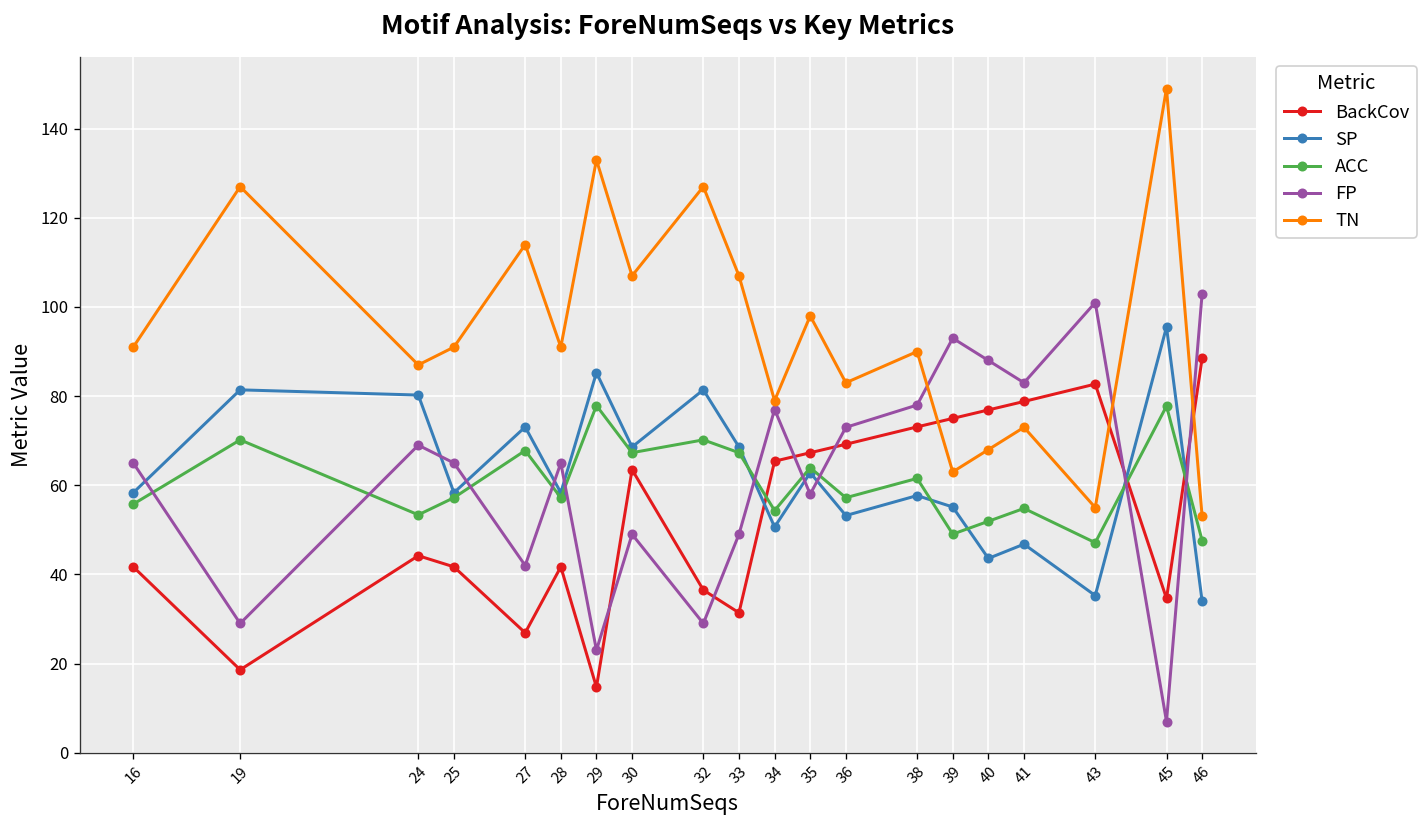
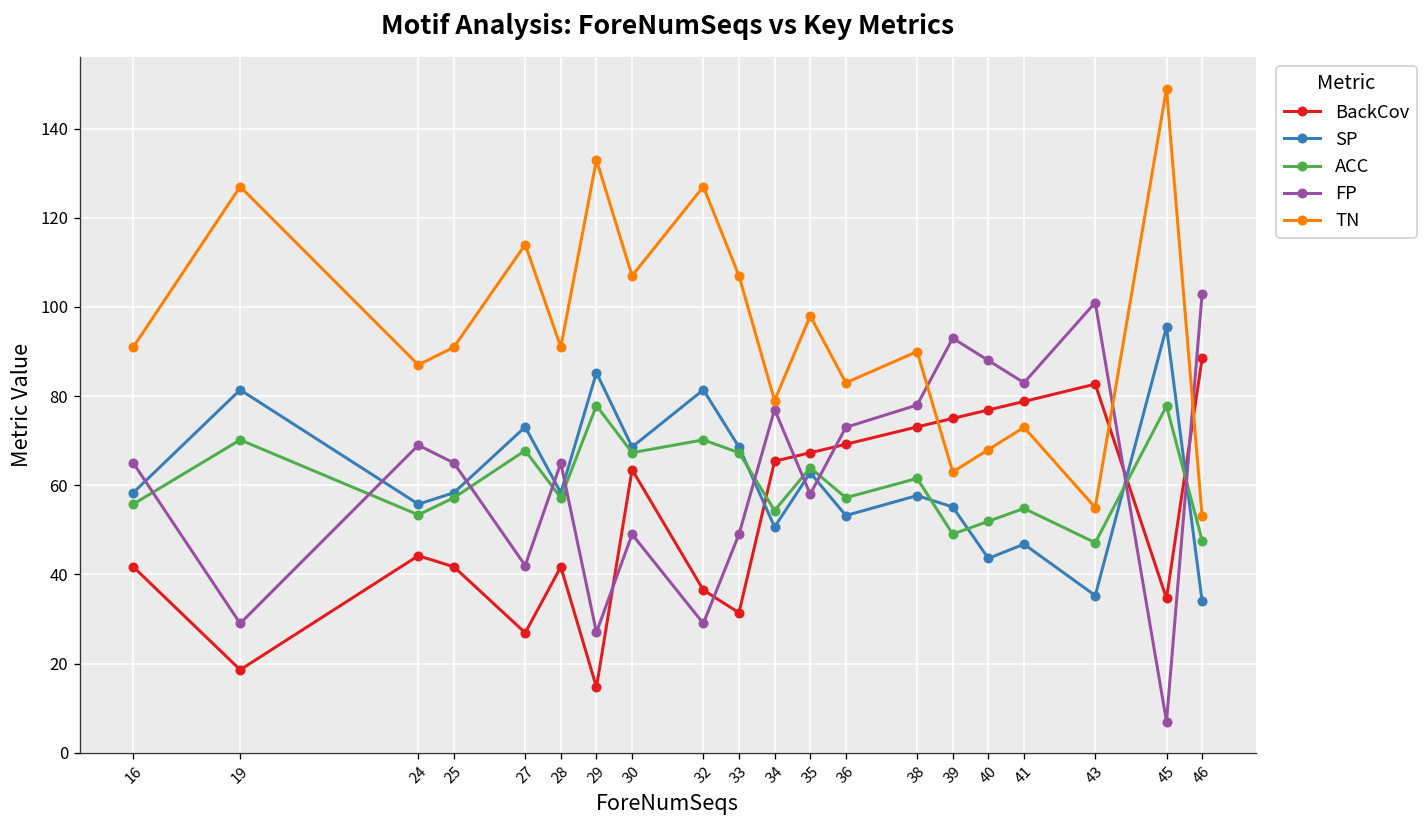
  {
    "BackCov": {
      "16": 42,
      "19": 19,
      "24": 44,
      "25": 42,
      "27": 27,
      "28": 42,
      "29": 15,
      "30": 64,
      "32": 37,
      "33": 31,
      "34": 65,
      "35": 67,
      "36": 69,
      "38": 73,
      "39": 75,
      "40": 77,
      "41": 79,
      "43": 83,
      "45": 35,
      "46": 89
    },
    "SP": {
      "16": 58,
      "19": 81,
-     "24": 80,
+     "24": 56,
      "25": 58,
      "27": 73,
      "28": 58,
      "29": 85,
      "30": 69,
      "32": 81,
      "33": 69,
      "34": 51,
      "35": 63,
      "36": 53,
      "38": 58,
      "39": 55,
      "40": 44,
      "41": 47,
      "43": 35,
      "45": 96,
      "46": 34
    },
    "ACC": {
      "16": 56,
      "19": 70,
      "24": 53,
      "25": 57,
      "27": 68,
      "28": 57,
      "29": 78,
      "30": 67,
      "32": 70,
      "33": 67,
      "34": 54,
      "35": 64,
      "36": 57,
      "38": 62,
      "39": 49,
      "40": 52,
      "41": 55,
      "43": 47,
      "45": 78,
      "46": 48
    },
    "FP": {
      "16": 65,
      "19": 29,
      "24": 69,
      "25": 65,
      "27": 42,
      "28": 65,
-     "29": 23,
+     "29": 27,
      "30": 49,
      "32": 29,
      "33": 49,
      "34": 77,
      "35": 58,
      "36": 73,
      "38": 78,
      "39": 93,
      "40": 88,
      "41": 83,
      "43": 101,
      "45": 7,
      "46": 103
    },
    "TN": {
      "16": 91,
      "19": 127,
      "24": 87,
      "25": 91,
      "27": 114,
      "28": 91,
      "29": 133,
      "30": 107,
      "32": 127,
      "33": 107,
      "34": 79,
      "35": 98,
      "36": 83,
      "38": 90,
      "39": 63,
      "40": 68,
      "41": 73,
      "43": 55,
      "45": 149,
      "46": 53
    }
  }
